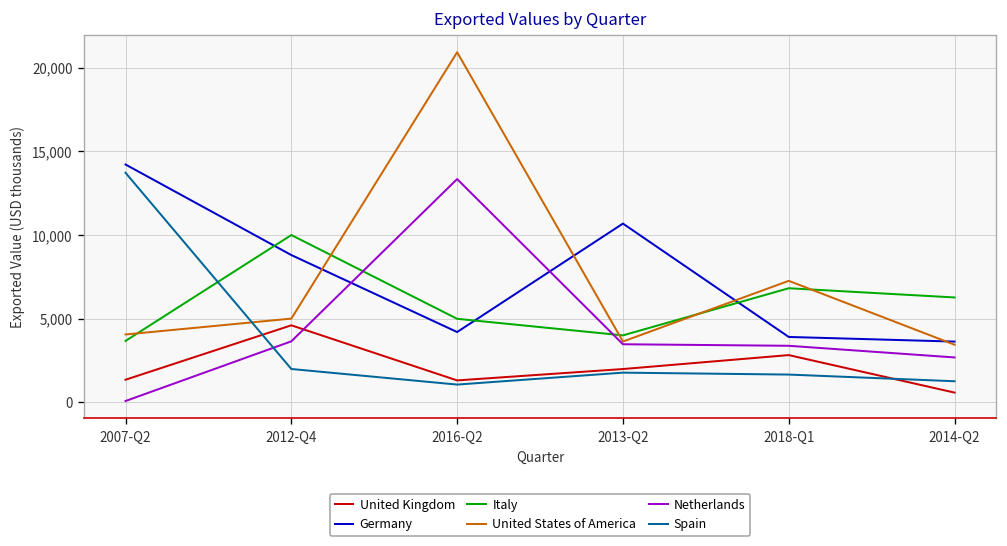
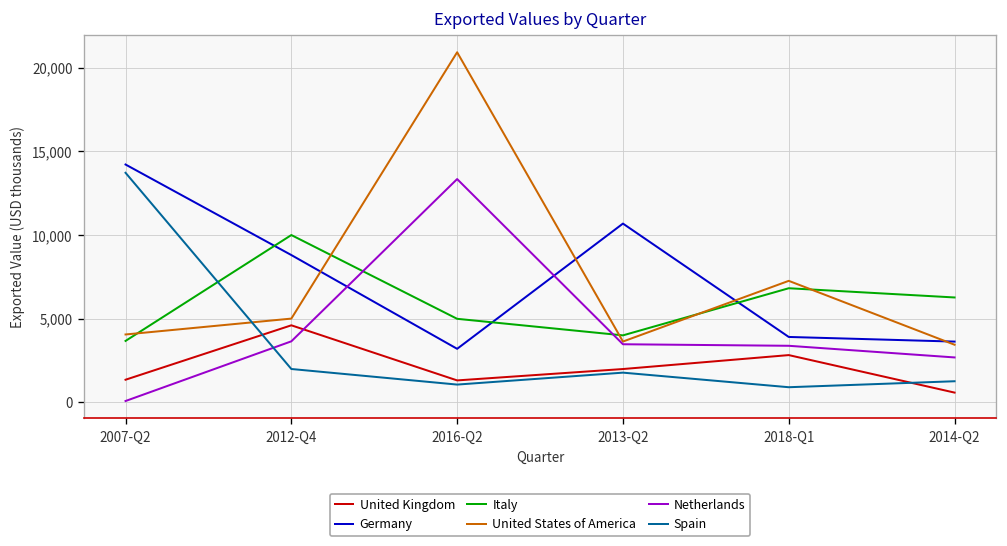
  {
    "United Kingdom": {
      "2007-Q2": "1,400",
      "2012-Q4": "4,600",
      "2016-Q2": "1,300",
      "2013-Q2": "2,000",
      "2018-Q1": "2,800",
      "2014-Q2": "600"
    },
    "Germany": {
      "2007-Q2": "14,200",
      "2012-Q4": "8,800",
-     "2016-Q2": "4,200",
+     "2016-Q2": "3,200",
      "2013-Q2": "10,700",
      "2018-Q1": "3,900",
      "2014-Q2": "3,600"
    },
    "Italy": {
      "2007-Q2": "3,700",
      "2012-Q4": "10,000",
      "2016-Q2": "5,000",
      "2013-Q2": "4,000",
      "2018-Q1": "6,800",
      "2014-Q2": "6,300"
    },
    "United States of America": {
      "2007-Q2": "4,100",
      "2012-Q4": "5,000",
      "2016-Q2": "20,900",
      "2018-Q1": "7,300",
      "2014-Q2": "3,500"
    },
    "Netherlands": {
      "2007-Q2": "100",
      "2012-Q4": "3,700",
      "2016-Q2": "13,400",
      "2018-Q1": "3,400",
      "2014-Q2": "2,700"
    },
    "Spain": {
      "2007-Q2": "13,700",
      "2012-Q4": "2,000",
      "2016-Q2": "1,100",
      "2013-Q2": "1,800",
-     "2018-Q1": "1,700",
+     "2018-Q1": "900",
      "2014-Q2": "1,300"
    }
  }
